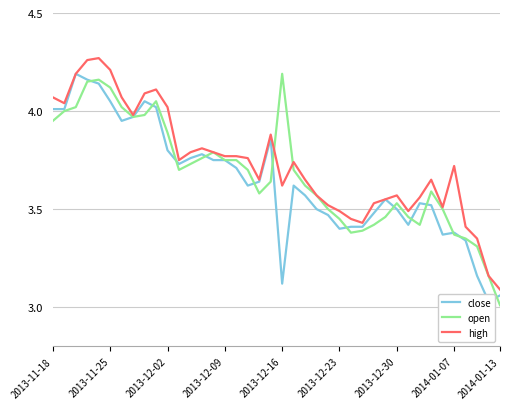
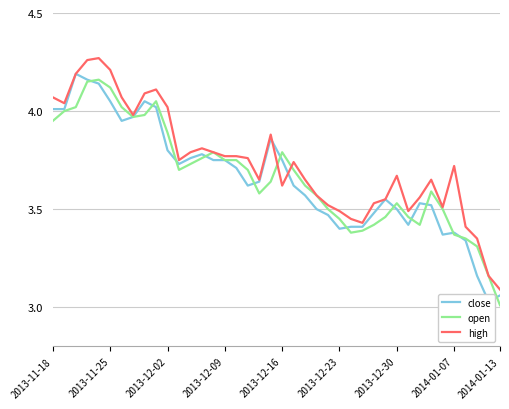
  {
    "close": {
      "2013-11-18": 4.01,
      "2013-11-25": 4.05,
      "2013-12-02": 3.80,
-     "2013-12-16": 3.12,
+     "2013-12-16": 3.75,
      "2013-12-23": 3.40,
      "2013-12-30": 3.50,
      "2014-01-13": 3.06
    },
    "open": {
      "2013-11-18": 3.95,
      "2013-11-25": 4.12,
      "2013-12-02": 3.89,
-     "2013-12-16": 4.19,
+     "2013-12-16": 3.79,
      "2013-12-23": 3.45,
      "2013-12-30": 3.53,
      "2014-01-13": 3.01
    },
    "high": {
      "2013-11-18": 4.07,
      "2013-11-25": 4.21,
      "2013-12-02": 4.02,
      "2013-12-09": 3.77,
      "2013-12-16": 3.62,
      "2013-12-23": 3.49,
-     "2013-12-30": 3.57,
+     "2013-12-30": 3.67,
      "2014-01-07": 3.72,
      "2014-01-13": 3.09
    }
  }
